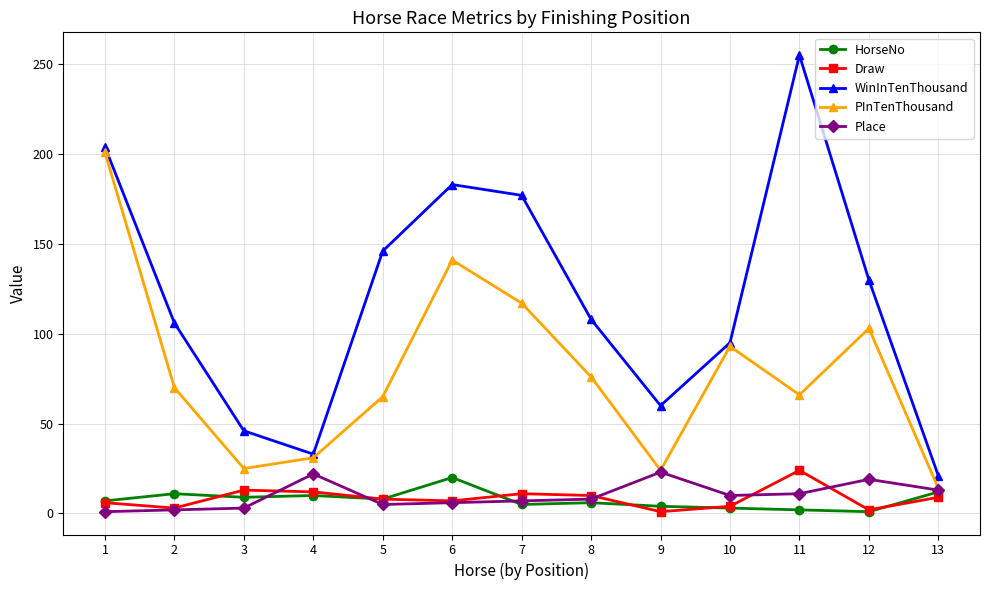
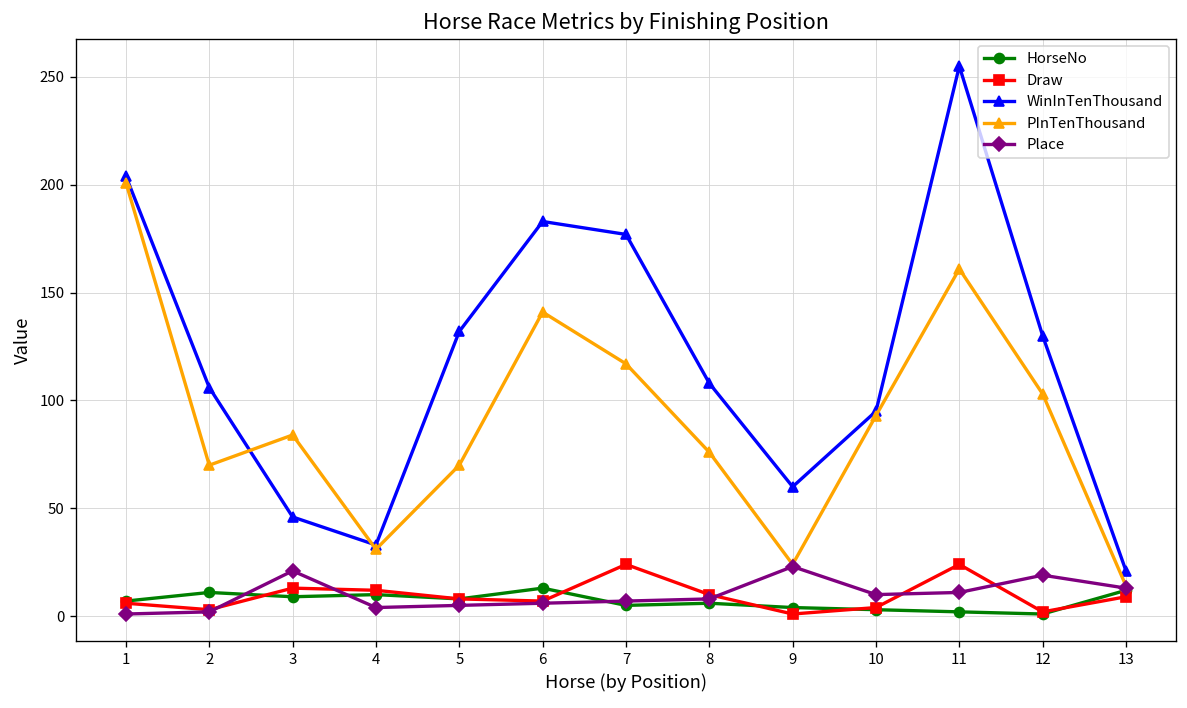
  {
    "HorseNo": {
      "2": 11,
      "3": 9,
      "4": 10,
-     "6": 20,
+     "6": 13,
      "7": 5,
      "8": 6,
      "9": 4,
      "11": 2
    },
    "Draw": {
      "3": 13,
      "4": 12,
-     "7": 11,
+     "7": 24,
      "8": 10,
      "9": 1,
      "11": 24,
      "13": 9
    },
    "WinInTenThousand": {
      "1": 204,
      "2": 106,
      "3": 46,
      "4": 33,
-     "5": 146,
+     "5": 132,
      "6": 183,
      "7": 177,
      "8": 108,
      "9": 60,
      "10": 95,
      "11": 255,
      "12": 130,
      "13": 21
    },
    "PInTenThousand": {
      "1": 201,
      "2": 70,
-     "3": 25,
+     "3": 84,
      "4": 31,
-     "5": 65,
+     "5": 70,
      "6": 141,
      "7": 117,
      "8": 76,
      "10": 93,
-     "11": 66,
+     "11": 161,
      "12": 103
    },
    "Place": {
      "1": 1,
-     "3": 3,
-     "4": 22,
+     "3": 21,
+     "4": 4,
      "5": 5,
      "7": 7,
      "8": 8,
      "10": 10,
      "11": 11,
      "12": 19
    }
  }
